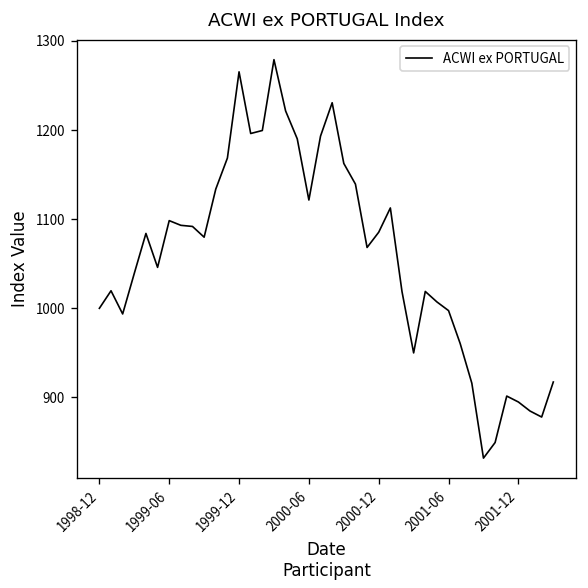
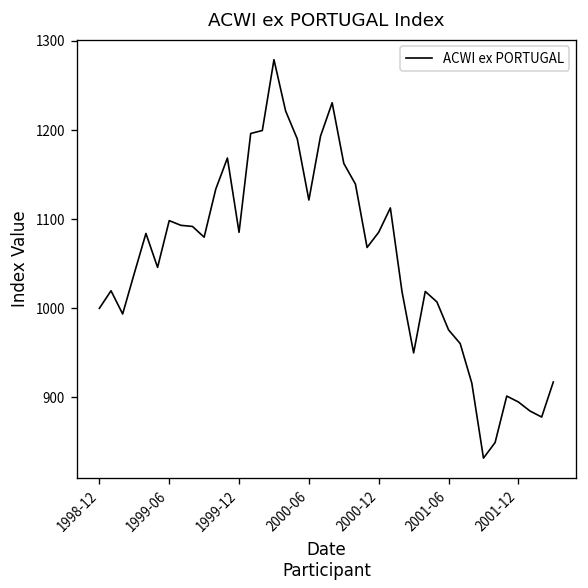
  {
    "1998-12": 1000,
    "1999-06": 1100,
-   "1999-12": 1270,
+   "1999-12": 1090,
    "2000-06": 1120,
    "2000-12": 1090,
-   "2001-06": 1000,
+   "2001-06": 980,
    "2001-12": 890
  }
